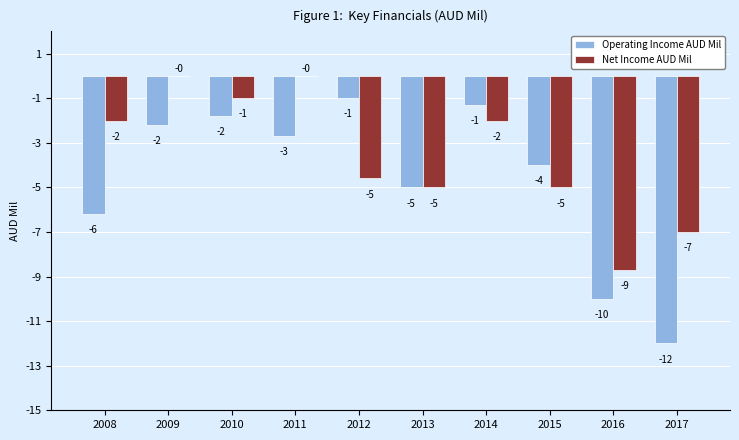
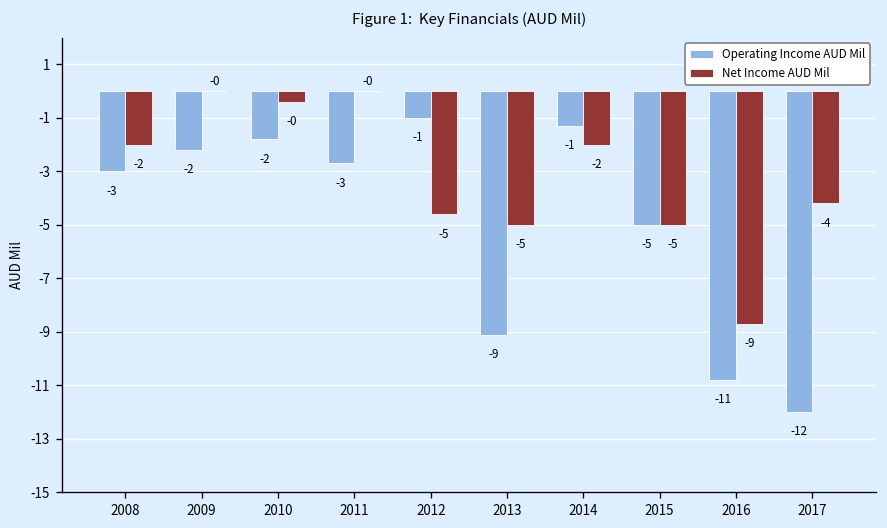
  {
    "Operating Income AUD Mil": {
-     "2008": -6,
+     "2008": -3,
      "2009": -2,
      "2010": -2,
      "2011": -3,
      "2012": -1,
-     "2013": -5,
+     "2013": -9,
      "2014": -1,
-     "2015": -4,
-     "2016": -10,
+     "2015": -5,
+     "2016": -11,
      "2017": -12
    },
    "Net Income AUD Mil": {
      "2008": -2,
      "2009": -0,
-     "2010": -1,
+     "2010": -0,
      "2011": -0,
      "2012": -5,
      "2013": -5,
      "2014": -2,
      "2015": -5,
      "2016": -9,
-     "2017": -7
+     "2017": -4
    }
  }
